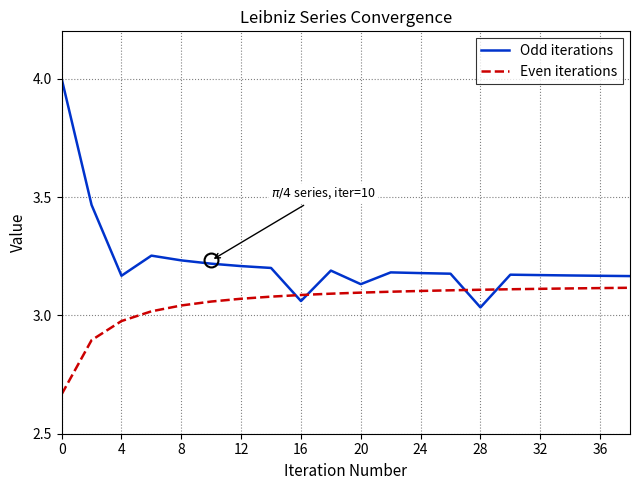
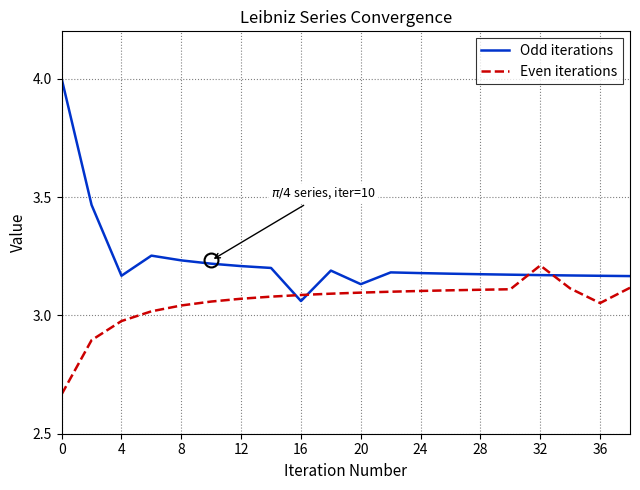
  {
    "Odd iterations": {
      "0": 4.00,
      "4": 3.17,
      "8": 3.23,
      "12": 3.21,
      "16": 3.06,
      "20": 3.13,
      "24": 3.18,
-     "28": 3.03,
+     "28": 3.17,
      "32": 3.17,
      "36": 3.17
    },
    "Even iterations": {
      "0": 2.67,
      "4": 2.98,
      "8": 3.04,
      "12": 3.07,
      "16": 3.09,
      "20": 3.10,
      "24": 3.10,
      "28": 3.11,
-     "32": 3.11,
-     "36": 3.12
+     "32": 3.21,
+     "36": 3.05
    }
  }
